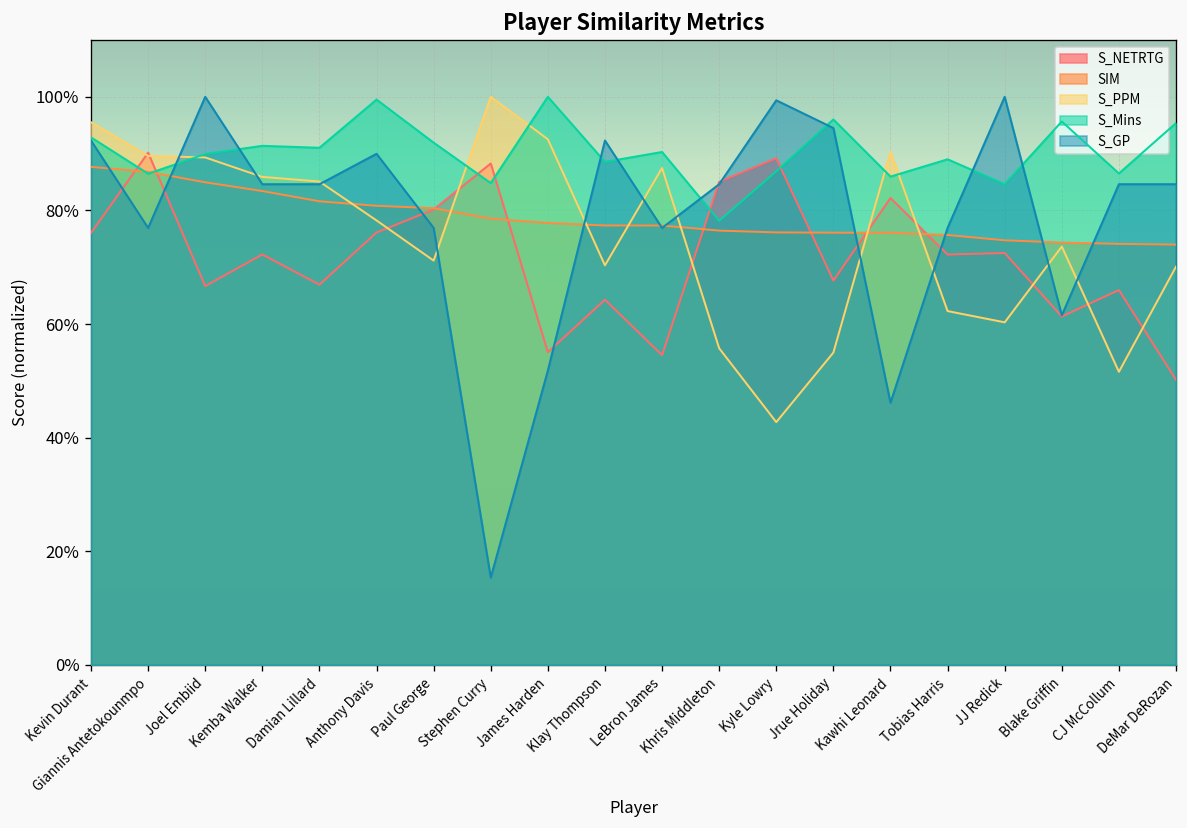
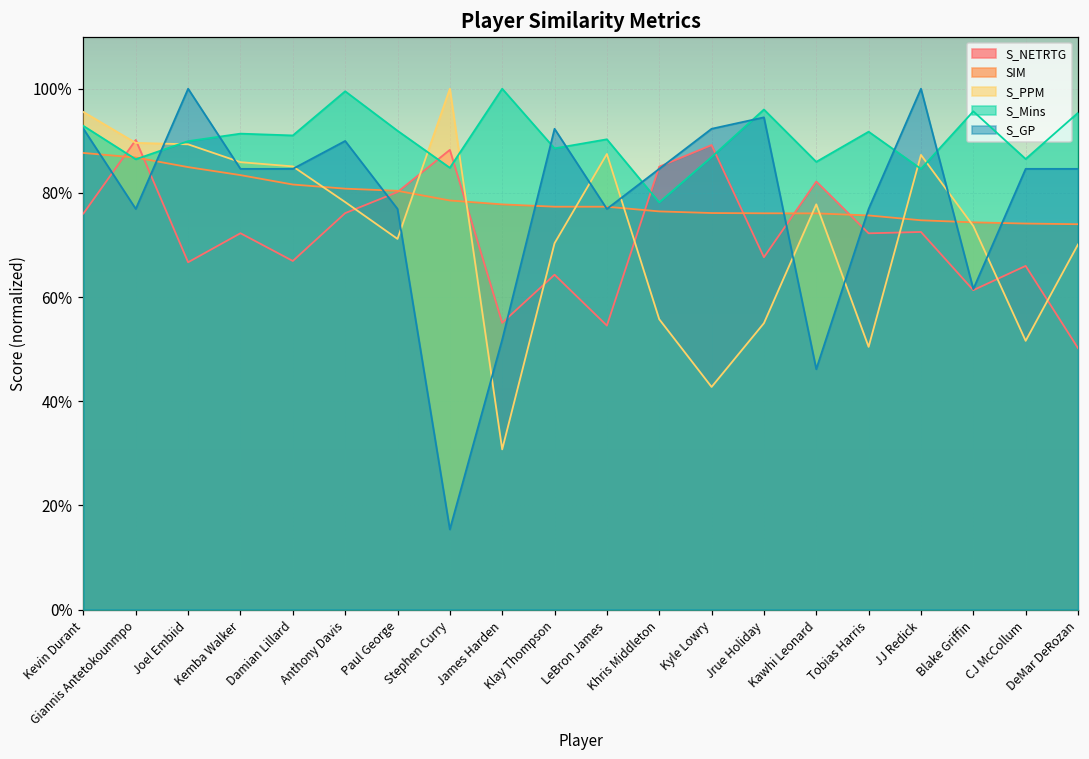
  {
    "S_PPM": {
      "Kevin Durant": "96%",
      "Giannis Antetokounmpo": "90%",
      "Joel Embiid": "89%",
      "Kemba Walker": "86%",
      "Anthony Davis": "78%",
      "Paul George": "71%",
      "Stephen Curry": "100%",
-     "James Harden": "93%",
+     "James Harden": "31%",
      "Klay Thompson": "70%",
      "LeBron James": "87%",
      "Khris Middleton": "56%",
      "Kyle Lowry": "43%",
      "Jrue Holiday": "55%",
-     "Kawhi Leonard": "90%",
-     "Tobias Harris": "62%",
-     "JJ Redick": "60%",
+     "Kawhi Leonard": "78%",
+     "Tobias Harris": "50%",
+     "JJ Redick": "87%",
      "Blake Griffin": "74%",
      "CJ McCollum": "52%",
      "DeMar DeRozan": "70%"
    },
    "S_Mins": {
      "Kevin Durant": "93%",
      "Joel Embiid": "90%",
      "Kemba Walker": "91%",
      "Damian Lillard": "91%",
      "Anthony Davis": "100%",
      "Paul George": "92%",
      "Stephen Curry": "85%",
      "James Harden": "100%",
      "Klay Thompson": "89%",
      "LeBron James": "90%",
      "Khris Middleton": "78%",
      "Kyle Lowry": "87%",
      "Jrue Holiday": "96%",
      "Kawhi Leonard": "86%",
-     "Tobias Harris": "89%",
+     "Tobias Harris": "92%",
      "JJ Redick": "85%",
      "CJ McCollum": "87%",
      "DeMar DeRozan": "95%"
    },
    "S_GP": {
      "Kevin Durant": "92%",
      "Giannis Antetokounmpo": "77%",
      "Joel Embiid": "100%",
      "Kemba Walker": "85%",
      "Anthony Davis": "90%",
      "Paul George": "77%",
      "Stephen Curry": "15%",
      "James Harden": "52%",
      "Klay Thompson": "92%",
-     "Kyle Lowry": "99%",
+     "Kyle Lowry": "92%",
      "Jrue Holiday": "95%",
      "Kawhi Leonard": "46%",
      "Tobias Harris": "77%",
      "JJ Redick": "100%",
      "CJ McCollum": "85%",
      "DeMar DeRozan": "85%"
    }
  }
